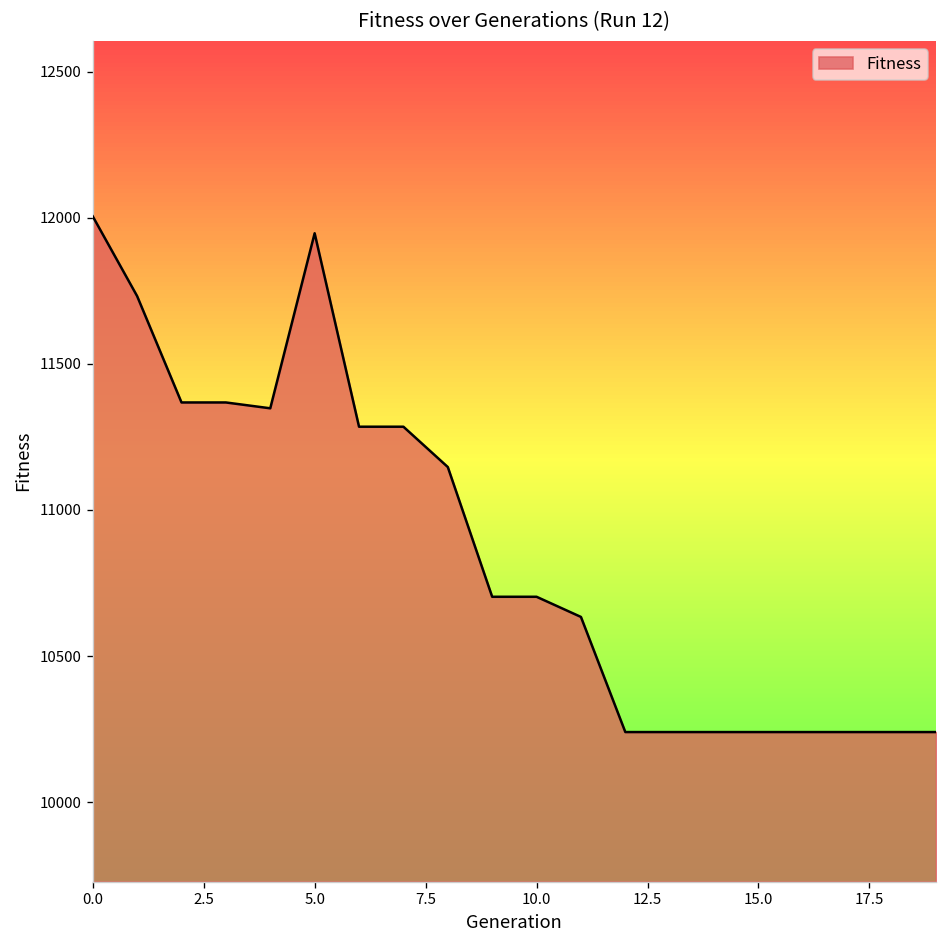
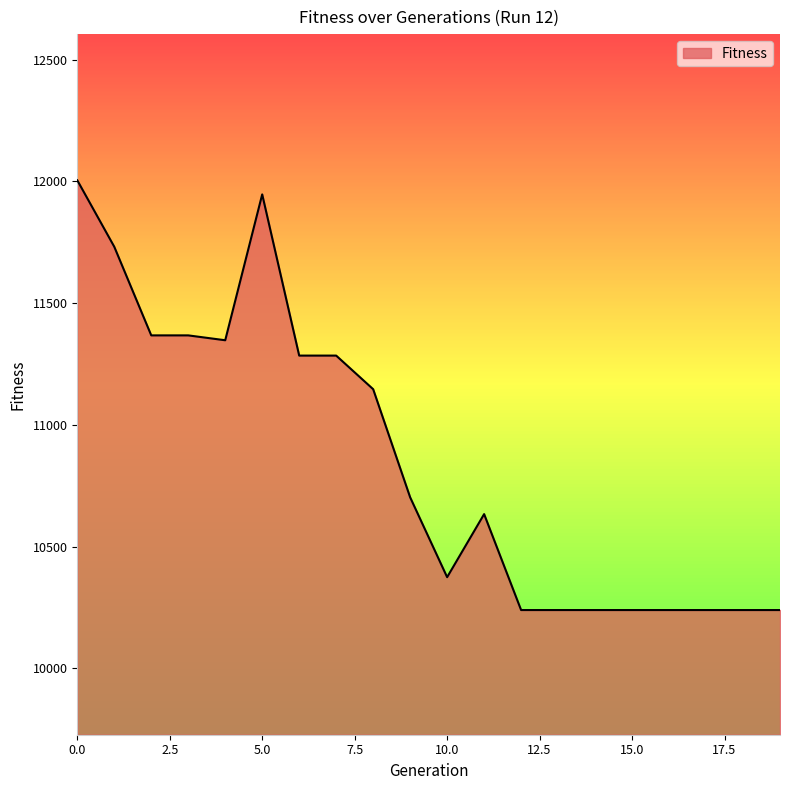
  {
    "0.0": 12010,
    "5.0": 11950,
-   "10.0": 10700,
+   "10.0": 10380,
    "15.0": 10240
  }
